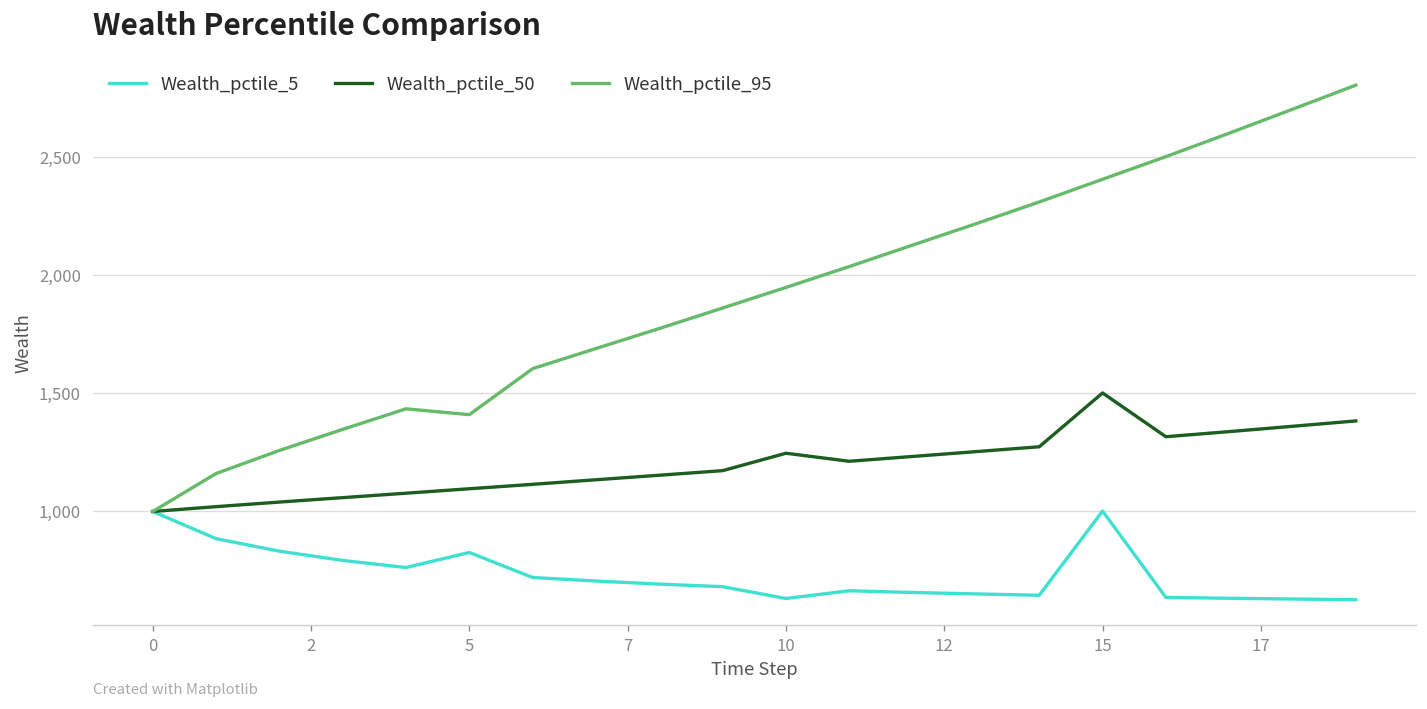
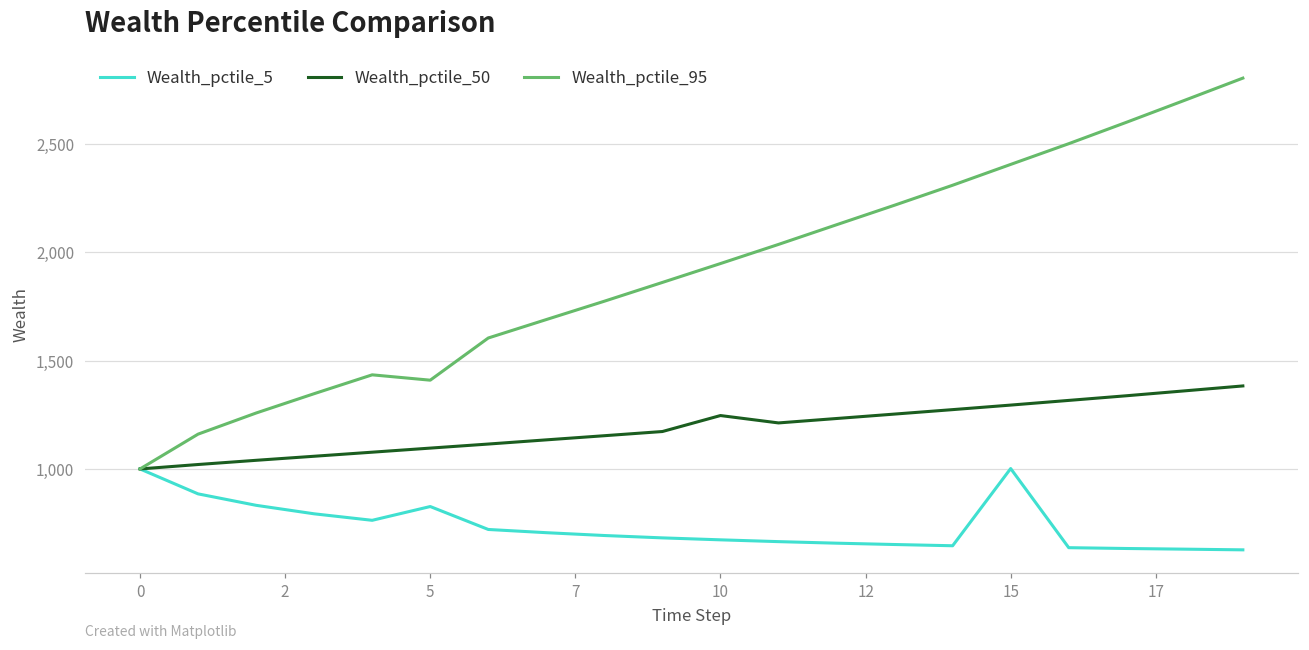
  {
    "Wealth_pctile_5": {
      "5": "830",
-     "10": "630",
+     "10": "670",
      "15": "1,000"
    },
    "Wealth_pctile_50": {
      "5": "1,100",
      "10": "1,250",
-     "15": "1,500"
+     "15": "1,290"
    },
    "Wealth_pctile_95": {
      "5": "1,410",
      "10": "1,950",
      "15": "2,410"
    }
  }
